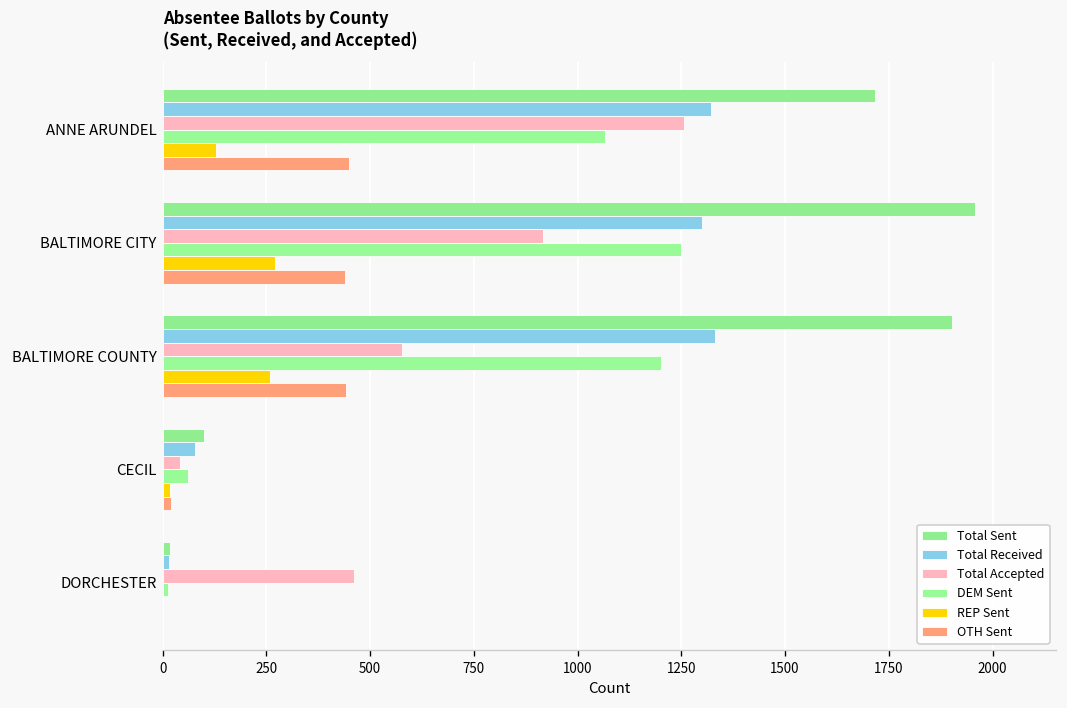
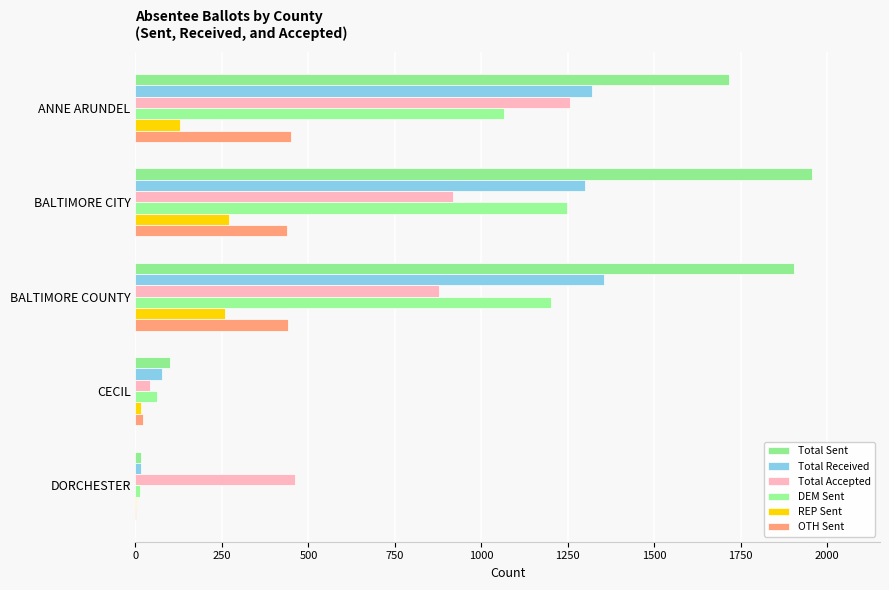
  {
    "Total Received": {
      "ANNE ARUNDEL": 1320,
      "BALTIMORE CITY": 1300,
-     "BALTIMORE COUNTY": 1330,
+     "BALTIMORE COUNTY": 1360,
      "CECIL": 80,
      "DORCHESTER": 20
    },
    "Total Accepted": {
      "ANNE ARUNDEL": 1260,
      "BALTIMORE CITY": 920,
-     "BALTIMORE COUNTY": 580,
+     "BALTIMORE COUNTY": 880,
      "CECIL": 40,
      "DORCHESTER": 460
    },
    "REP Sent": {
      "ANNE ARUNDEL": 130,
      "BALTIMORE CITY": 270,
      "BALTIMORE COUNTY": 260,
      "CECIL": 20
    },
    "OTH Sent": {
      "ANNE ARUNDEL": 450,
      "BALTIMORE CITY": 440,
      "BALTIMORE COUNTY": 440,
      "CECIL": 20
    }
  }
